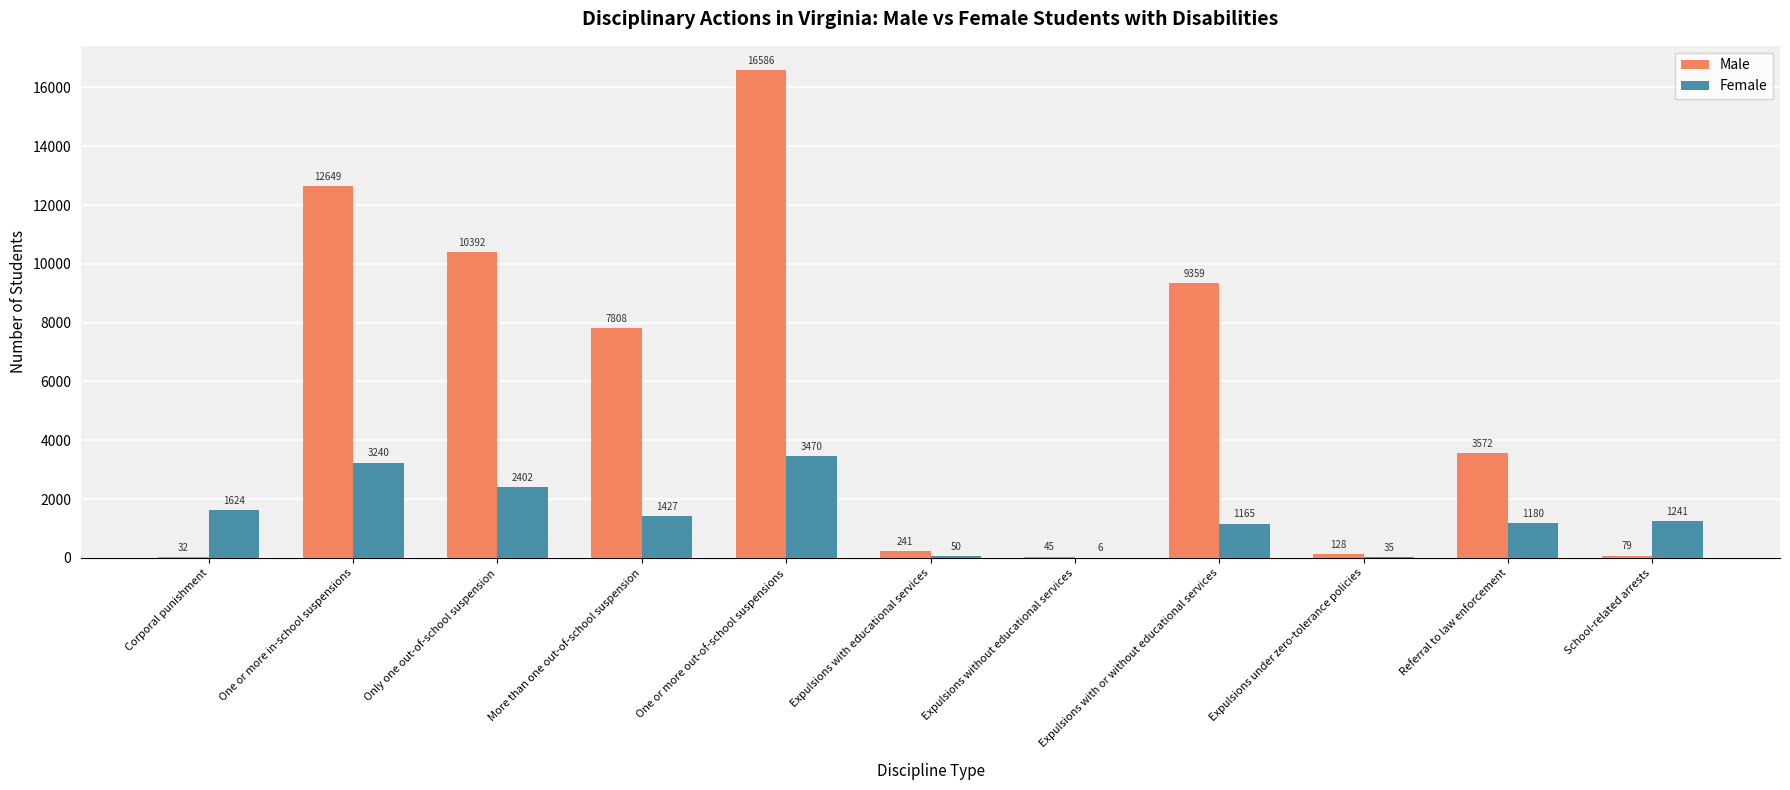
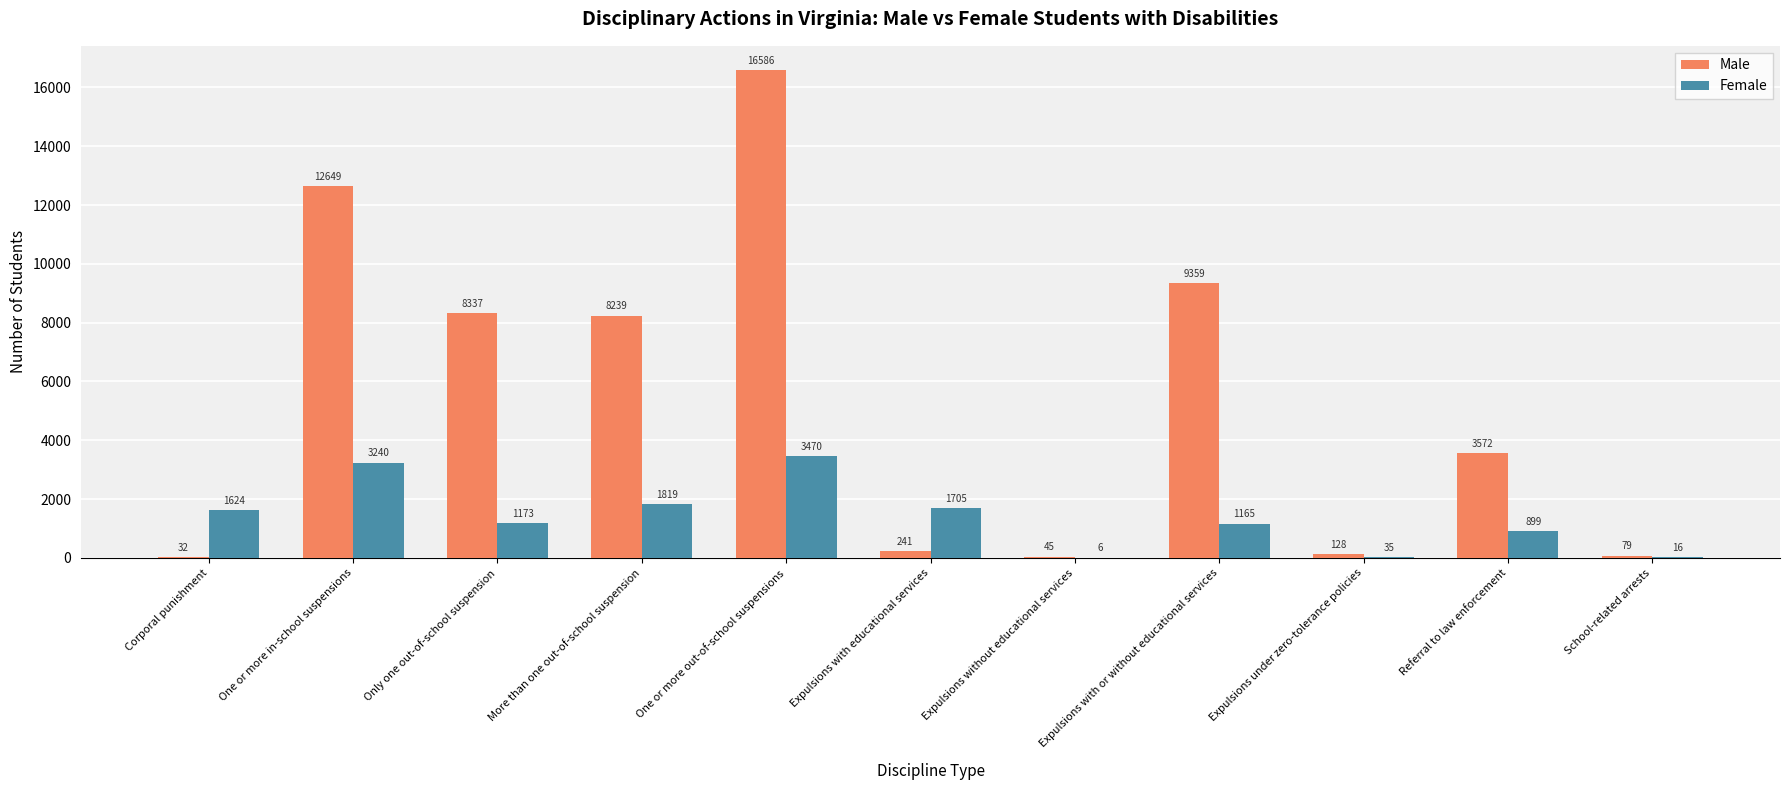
  {
    "Male": {
      "Corporal punishment": 32,
      "One or more in-school suspensions": 12649,
-     "Only one out-of-school suspension": 10392,
-     "More than one out-of-school suspension": 7808,
+     "Only one out-of-school suspension": 8337,
+     "More than one out-of-school suspension": 8239,
      "One or more out-of-school suspensions": 16586,
      "Expulsions with educational services": 241,
      "Expulsions without educational services": 45,
      "Expulsions with or without educational services": 9359,
      "Expulsions under zero-tolerance policies": 128,
      "Referral to law enforcement": 3572,
      "School-related arrests": 79
    },
    "Female": {
      "Corporal punishment": 1624,
      "One or more in-school suspensions": 3240,
-     "Only one out-of-school suspension": 2402,
-     "More than one out-of-school suspension": 1427,
+     "Only one out-of-school suspension": 1173,
+     "More than one out-of-school suspension": 1819,
      "One or more out-of-school suspensions": 3470,
-     "Expulsions with educational services": 50,
+     "Expulsions with educational services": 1705,
      "Expulsions without educational services": 6,
      "Expulsions with or without educational services": 1165,
      "Expulsions under zero-tolerance policies": 35,
-     "Referral to law enforcement": 1180,
-     "School-related arrests": 1241
+     "Referral to law enforcement": 899,
+     "School-related arrests": 16
    }
  }
